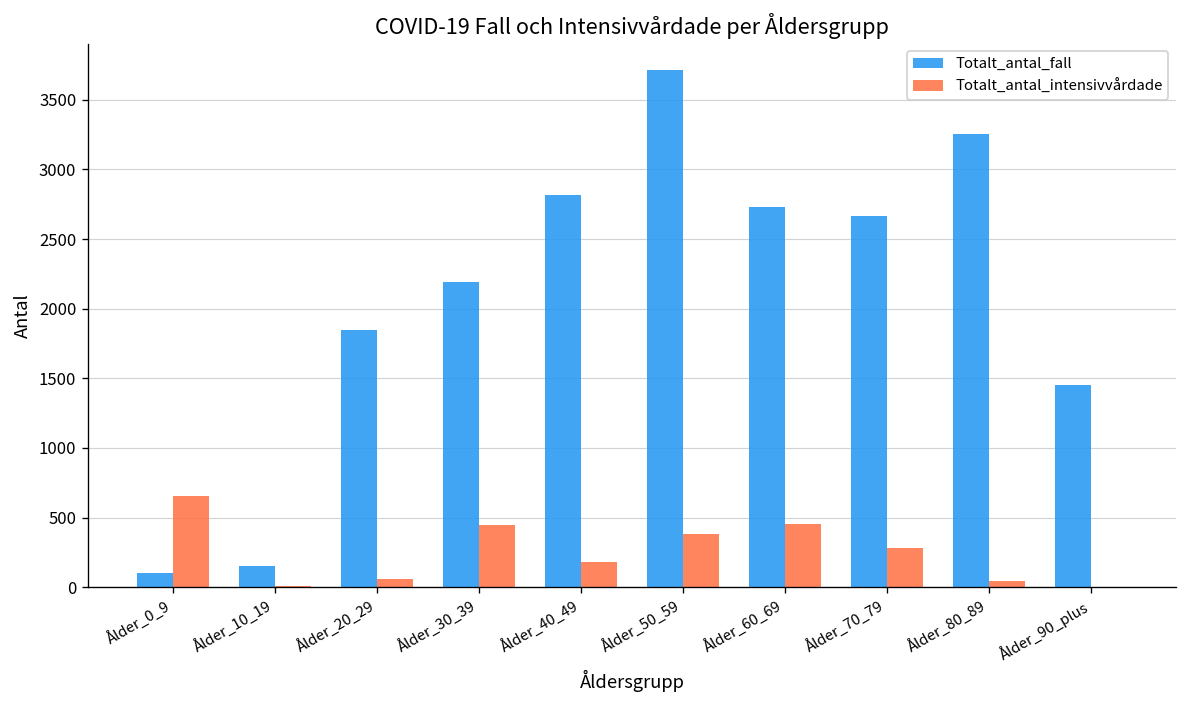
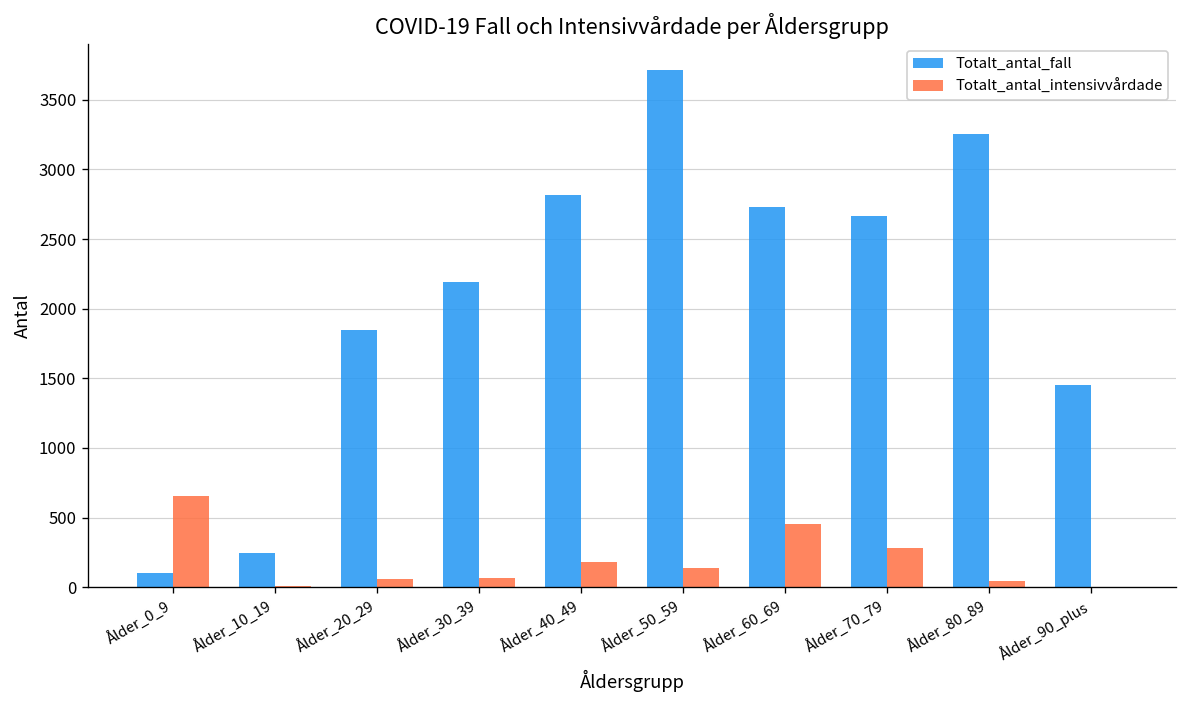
  {
    "Totalt_antal_fall": {
      "Ålder_0_9": 100,
-     "Ålder_10_19": 150,
+     "Ålder_10_19": 250,
      "Ålder_20_29": 1850,
      "Ålder_30_39": 2190,
      "Ålder_40_49": 2810,
      "Ålder_50_59": 3720,
      "Ålder_60_69": 2730,
      "Ålder_70_79": 2670,
      "Ålder_80_89": 3250,
      "Ålder_90_plus": 1450
    },
    "Totalt_antal_intensivvårdade": {
      "Ålder_0_9": 660,
      "Ålder_20_29": 60,
-     "Ålder_30_39": 450,
+     "Ålder_30_39": 70,
      "Ålder_40_49": 180,
-     "Ålder_50_59": 380,
+     "Ålder_50_59": 140,
      "Ålder_60_69": 450,
      "Ålder_70_79": 280,
      "Ålder_80_89": 50
    }
  }
